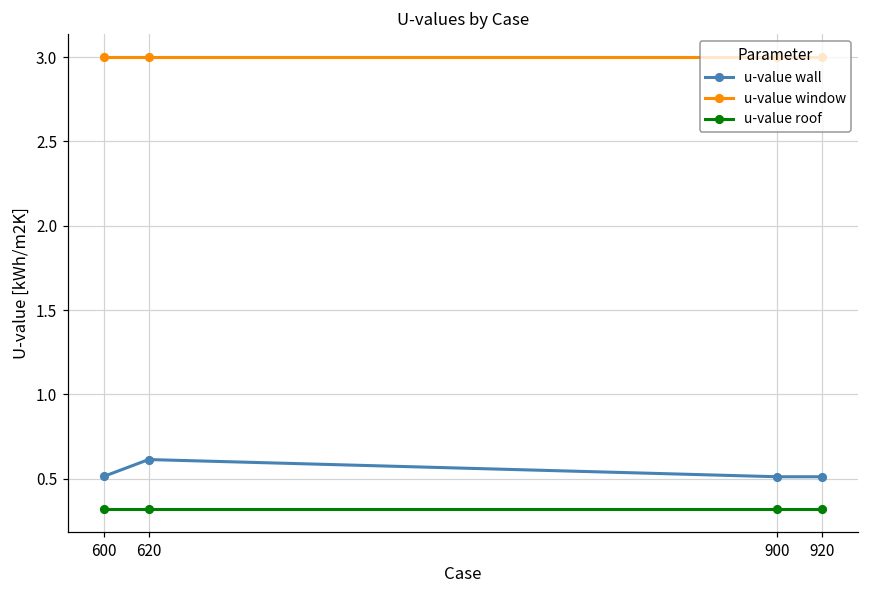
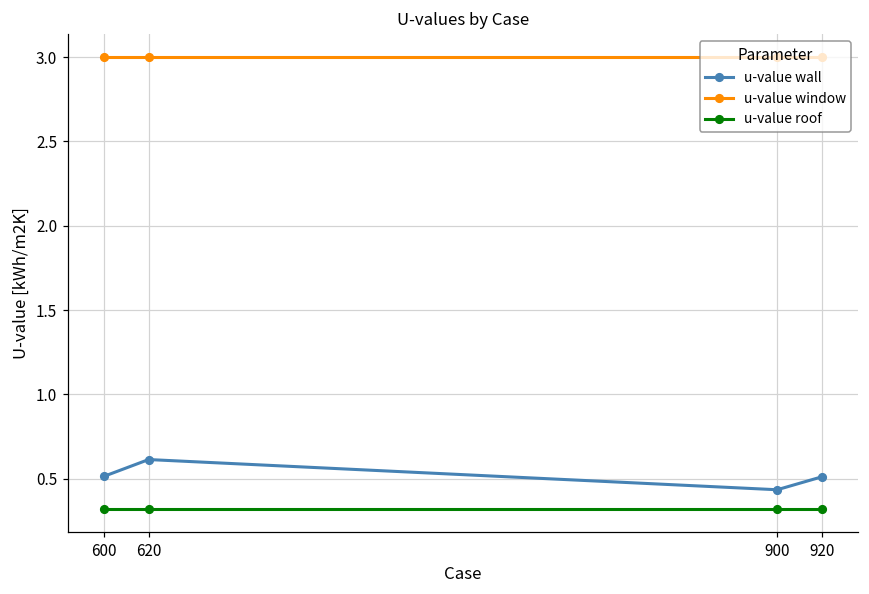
  {
    "u-value wall": {
      "600": 0.51,
      "620": 0.61,
-     "900": 0.51,
+     "900": 0.44,
      "920": 0.51
    },
    "u-value window": {
      "600": 3.00,
      "620": 3.00
    },
    "u-value roof": {
      "600": 0.32,
      "620": 0.32,
      "900": 0.32,
      "920": 0.32
    }
  }
